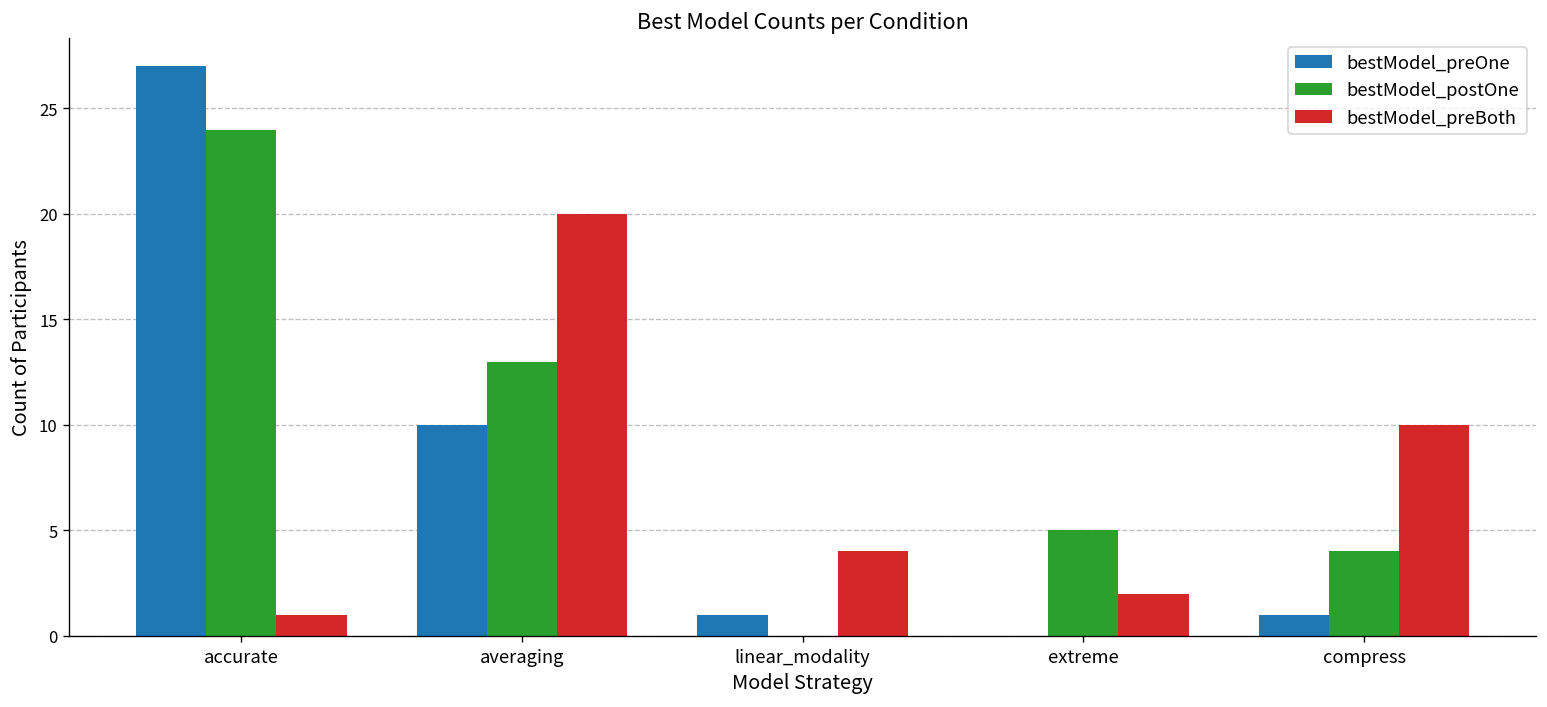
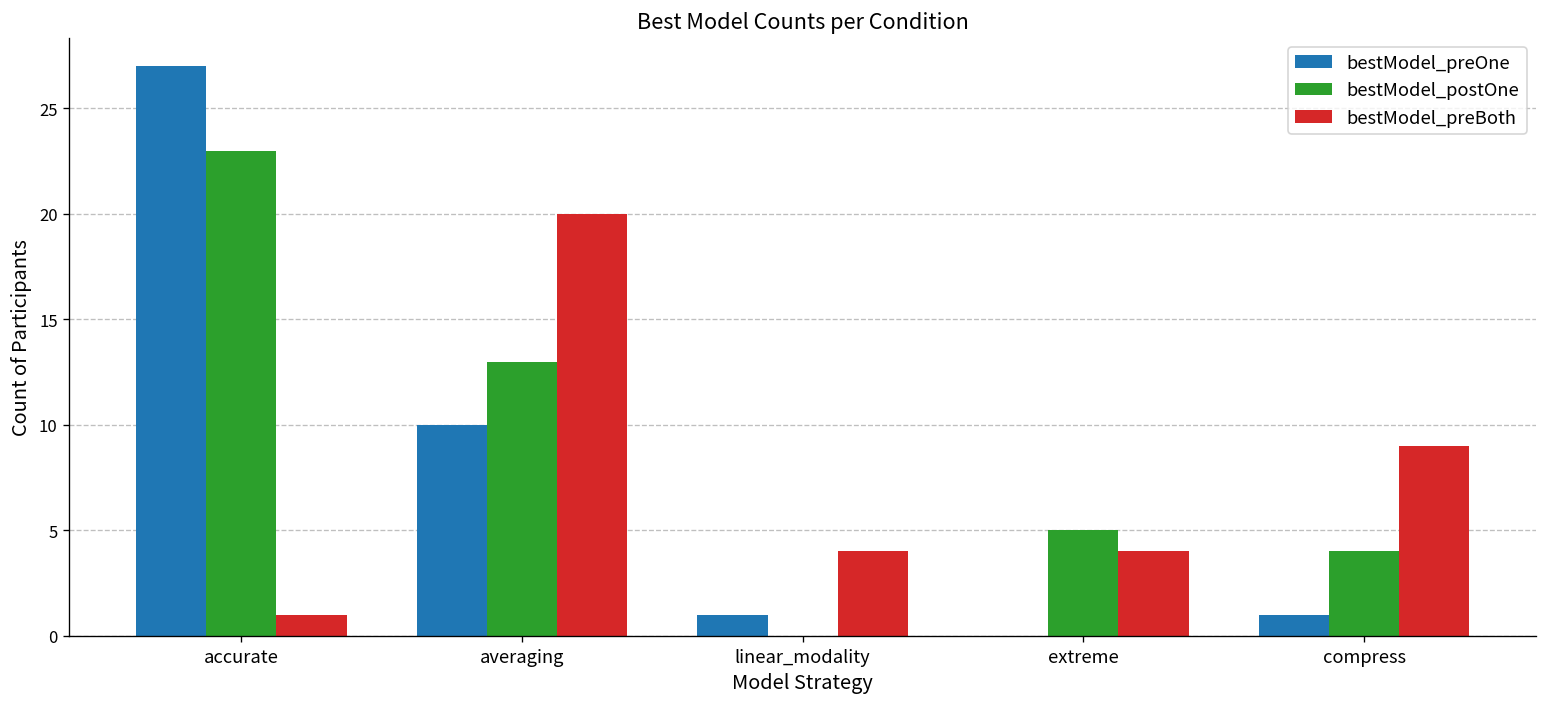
  {
    "bestModel_preOne": {
      "accurate": 27,
      "averaging": 10,
      "linear_modality": 1,
      "extreme": 0,
      "compress": 1
    },
    "bestModel_postOne": {
-     "accurate": 24,
+     "accurate": 23,
      "averaging": 13,
      "linear_modality": 0,
      "extreme": 5,
      "compress": 4
    },
    "bestModel_preBoth": {
      "accurate": 1,
      "averaging": 20,
      "linear_modality": 4,
-     "extreme": 2,
-     "compress": 10
+     "extreme": 4,
+     "compress": 9
    }
  }
